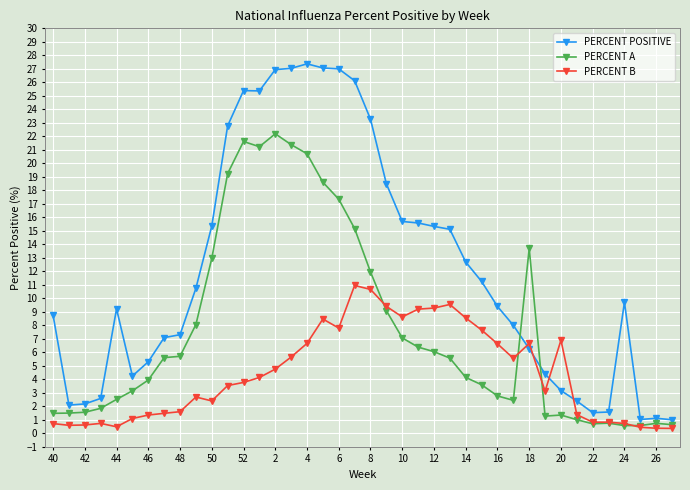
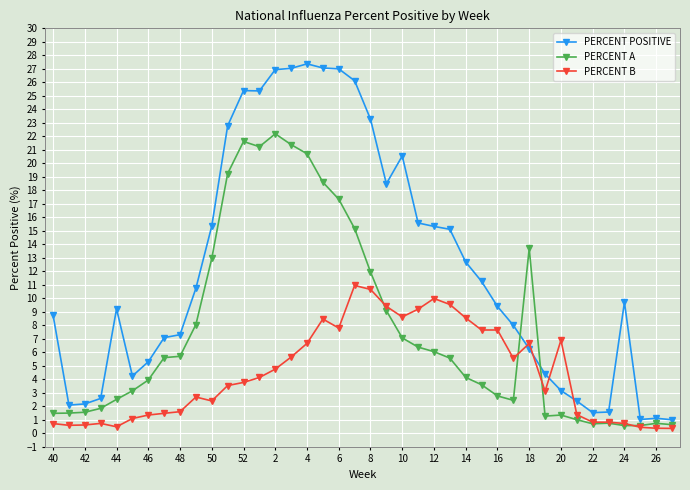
  {
    "PERCENT POSITIVE": {
      "40": 8.8,
      "42": 2.2,
      "44": 9.2,
      "46": 5.3,
      "48": 7.3,
      "50": 15.4,
      "52": 25.4,
      "2": 26.9,
      "4": 27.4,
      "6": 27.0,
      "8": 23.3,
-     "10": 15.7,
+     "10": 20.5,
      "12": 15.3,
      "14": 12.7,
      "16": 9.4,
      "18": 6.3,
      "20": 3.2,
      "22": 1.5,
      "24": 9.7,
      "26": 1.1
    },
    "PERCENT A": {
      "40": 1.5,
      "42": 1.6,
      "44": 2.5,
      "46": 3.9,
      "48": 5.7,
      "50": 13.0,
      "52": 21.6,
      "2": 22.2,
      "4": 20.7,
      "6": 17.3,
      "8": 12.0,
      "10": 7.1,
      "12": 6.0,
      "14": 4.1,
      "16": 2.8,
      "18": 13.7,
      "20": 1.4,
      "26": 0.7
    },
    "PERCENT B": {
      "40": 0.7,
      "42": 0.6,
      "44": 0.5,
      "46": 1.4,
      "48": 1.6,
      "50": 2.4,
      "52": 3.8,
      "2": 4.8,
      "4": 6.7,
      "6": 7.8,
      "8": 10.7,
      "10": 8.6,
-     "12": 9.3,
+     "12": 10.0,
      "14": 8.5,
-     "16": 6.6,
+     "16": 7.7,
      "18": 6.7,
      "20": 6.9,
      "26": 0.4
    }
  }
